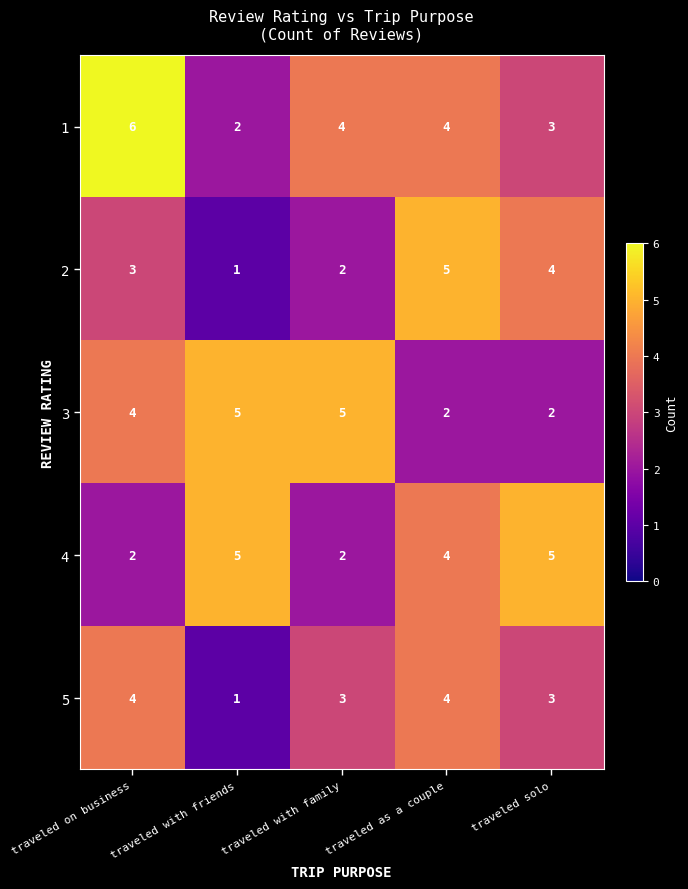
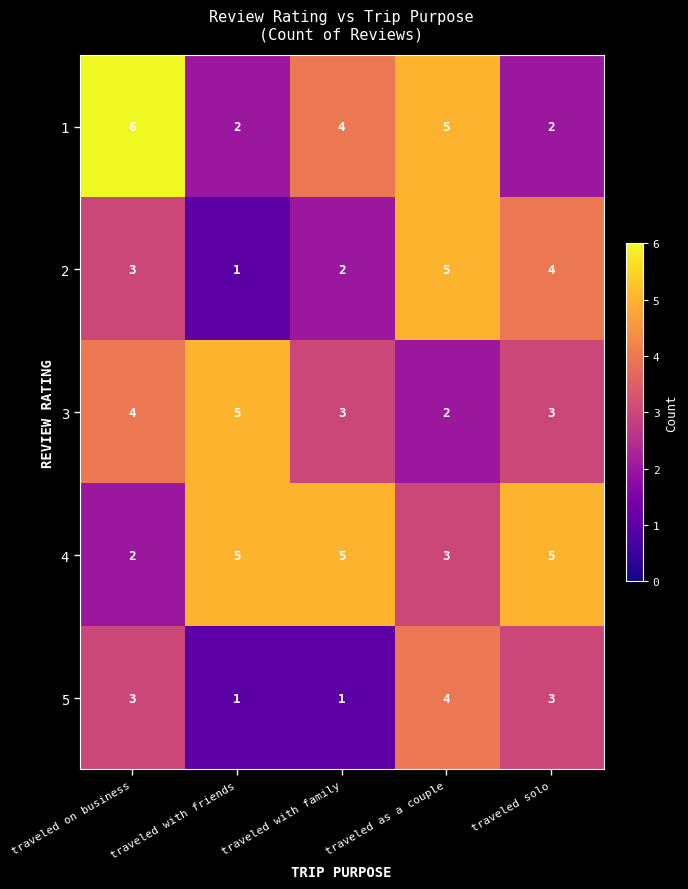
  {
    "1": {
      "traveled on business": 6,
      "traveled with friends": 2,
      "traveled with family": 4,
-     "traveled as a couple": 4,
-     "traveled solo": 3
+     "traveled as a couple": 5,
+     "traveled solo": 2
    },
    "2": {
      "traveled on business": 3,
      "traveled with friends": 1,
      "traveled with family": 2,
      "traveled as a couple": 5,
      "traveled solo": 4
    },
    "3": {
      "traveled on business": 4,
      "traveled with friends": 5,
-     "traveled with family": 5,
+     "traveled with family": 3,
      "traveled as a couple": 2,
-     "traveled solo": 2
+     "traveled solo": 3
    },
    "4": {
      "traveled on business": 2,
      "traveled with friends": 5,
-     "traveled with family": 2,
-     "traveled as a couple": 4,
+     "traveled with family": 5,
+     "traveled as a couple": 3,
      "traveled solo": 5
    },
    "5": {
-     "traveled on business": 4,
+     "traveled on business": 3,
      "traveled with friends": 1,
-     "traveled with family": 3,
+     "traveled with family": 1,
      "traveled as a couple": 4,
      "traveled solo": 3
    }
  }
